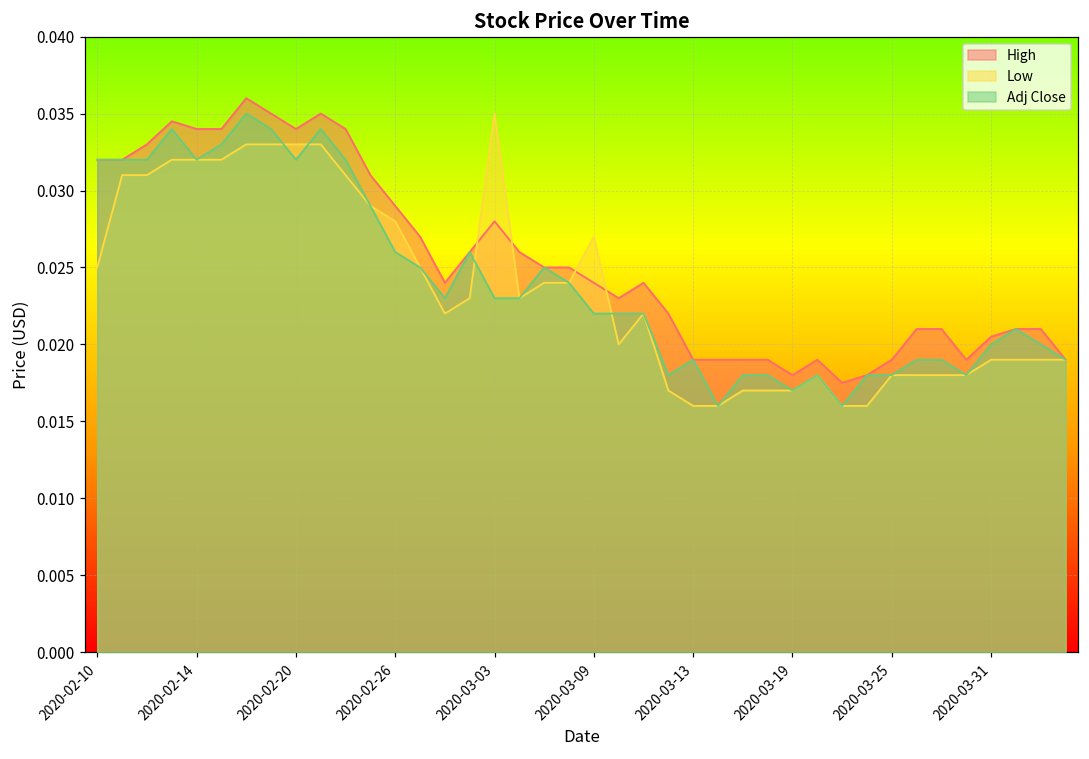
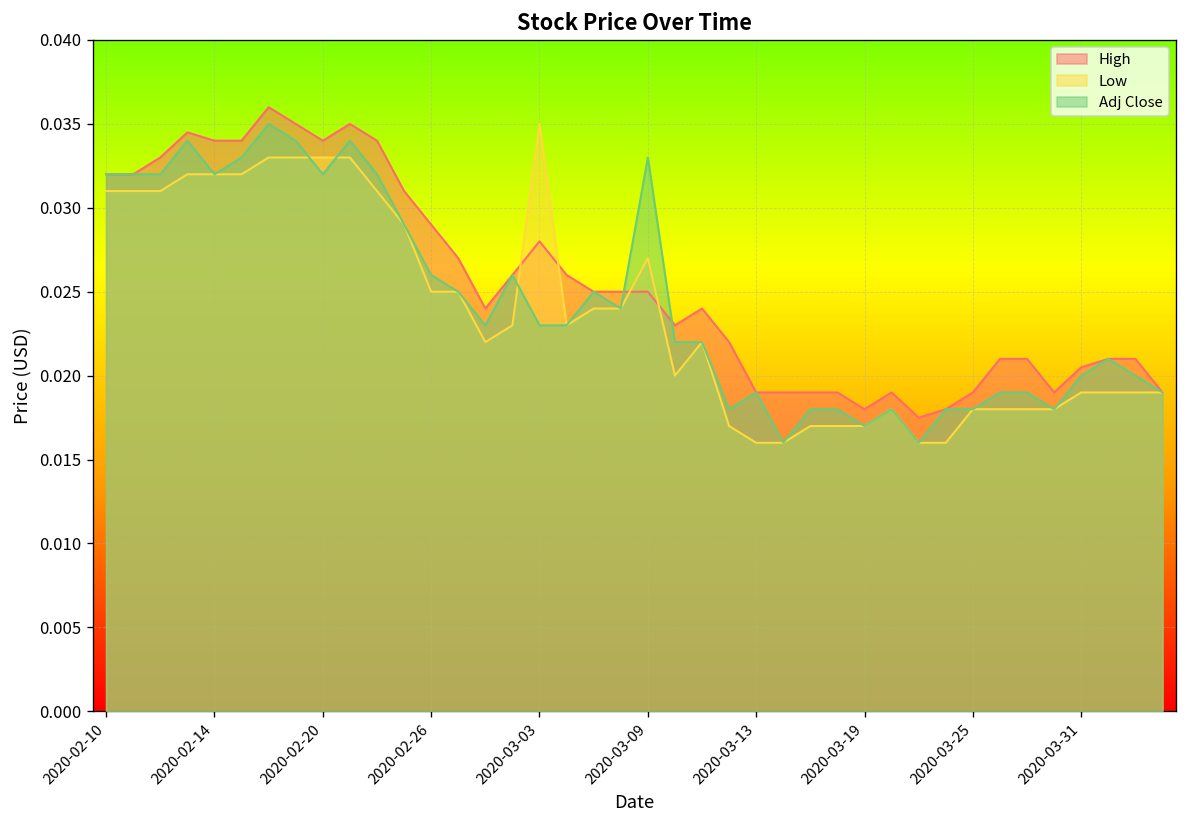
  {
    "High": {
      "2020-02-14": 0.034,
      "2020-02-20": 0.034,
      "2020-02-26": 0.029,
      "2020-03-03": 0.028,
-     "2020-03-09": 0.024,
+     "2020-03-09": 0.025,
      "2020-03-19": 0.018,
      "2020-03-25": 0.019,
      "2020-03-31": 0.0205
    },
    "Low": {
-     "2020-02-10": 0.025,
+     "2020-02-10": 0.031,
      "2020-02-20": 0.033,
-     "2020-02-26": 0.028,
+     "2020-02-26": 0.025,
      "2020-03-03": 0.035,
      "2020-03-09": 0.027,
      "2020-03-13": 0.016,
      "2020-03-31": 0.019
    },
    "Adj Close": {
      "2020-02-20": 0.032,
      "2020-02-26": 0.026,
      "2020-03-03": 0.023,
-     "2020-03-09": 0.022,
+     "2020-03-09": 0.033,
      "2020-03-31": 0.020
    }
  }
